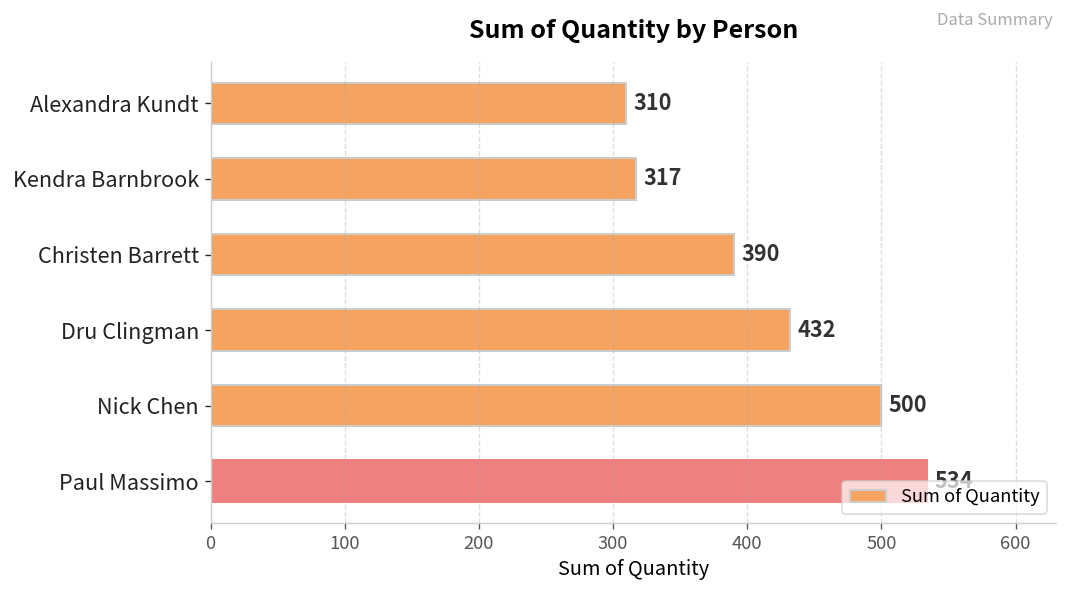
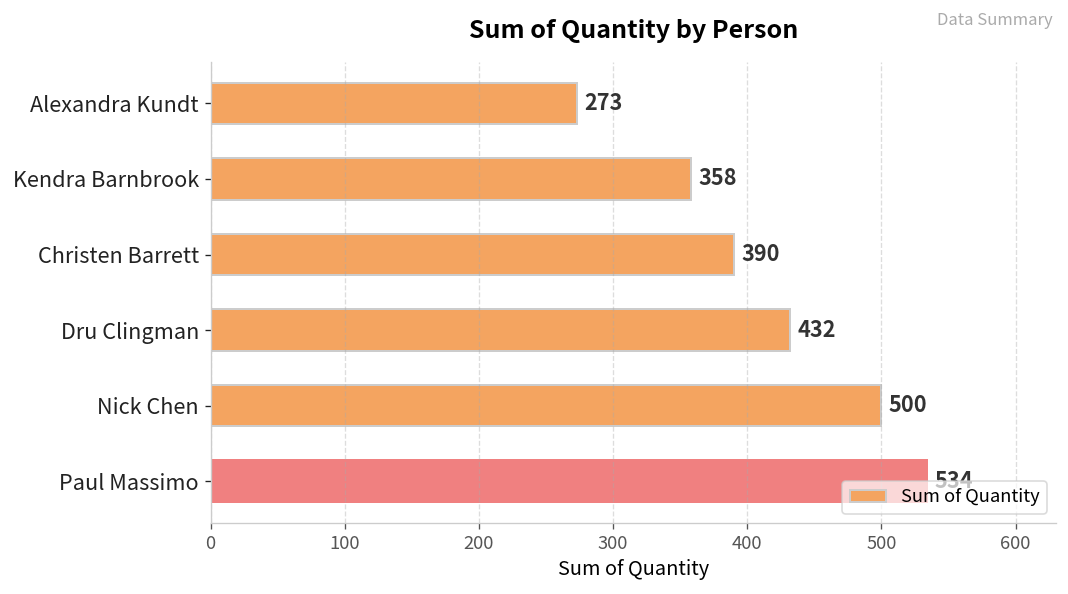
  {
-   "Alexandra Kundt": 310,
-   "Kendra Barnbrook": 317,
+   "Alexandra Kundt": 273,
+   "Kendra Barnbrook": 358,
    "Christen Barrett": 390,
    "Dru Clingman": 432,
    "Nick Chen": 500
  }
